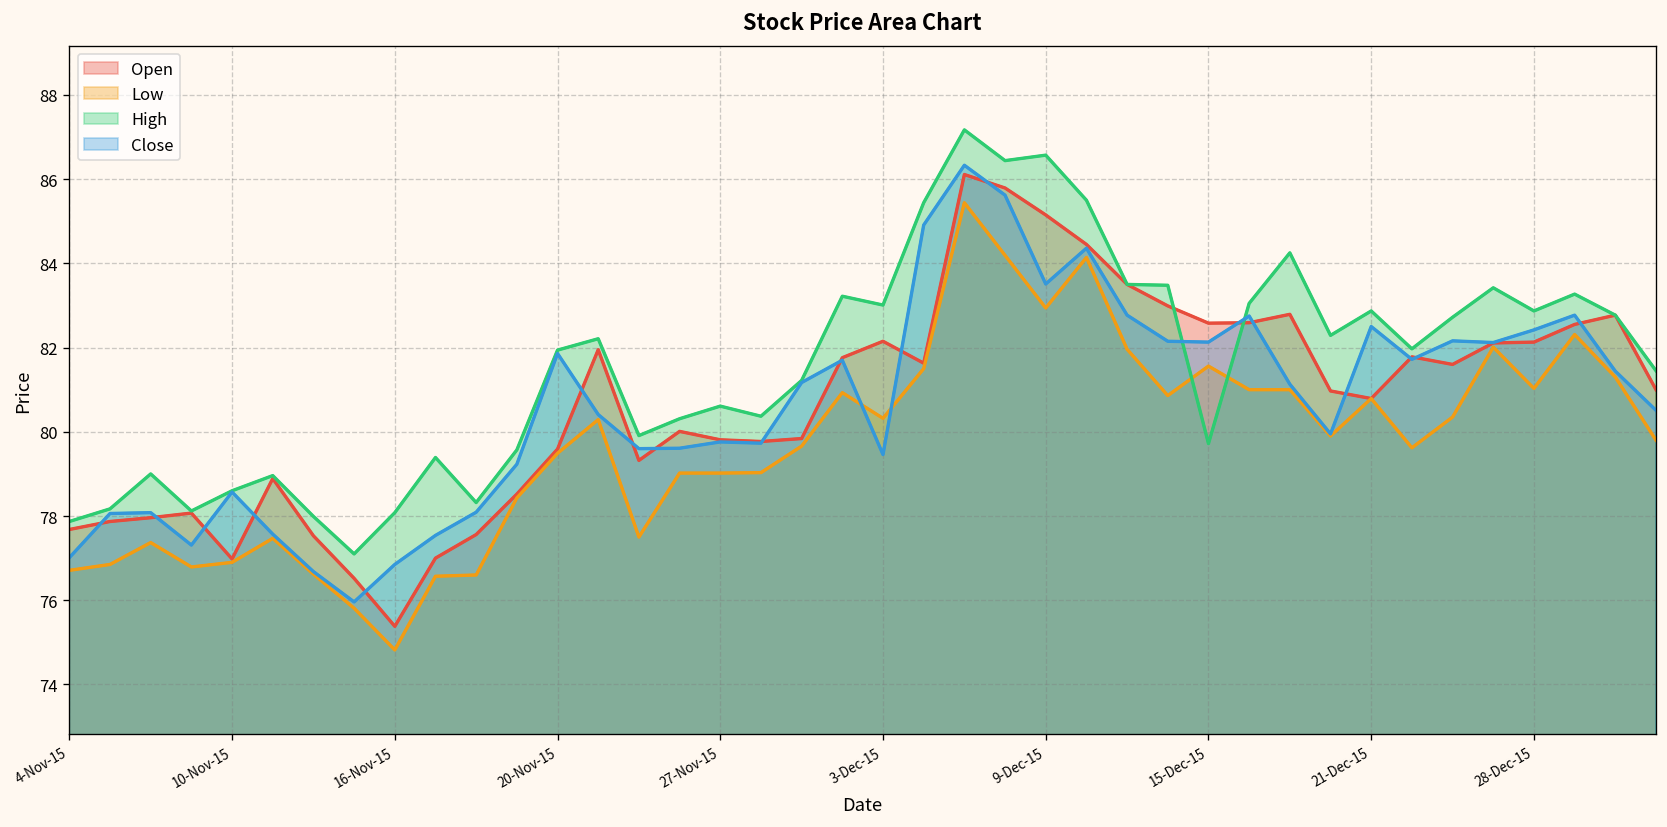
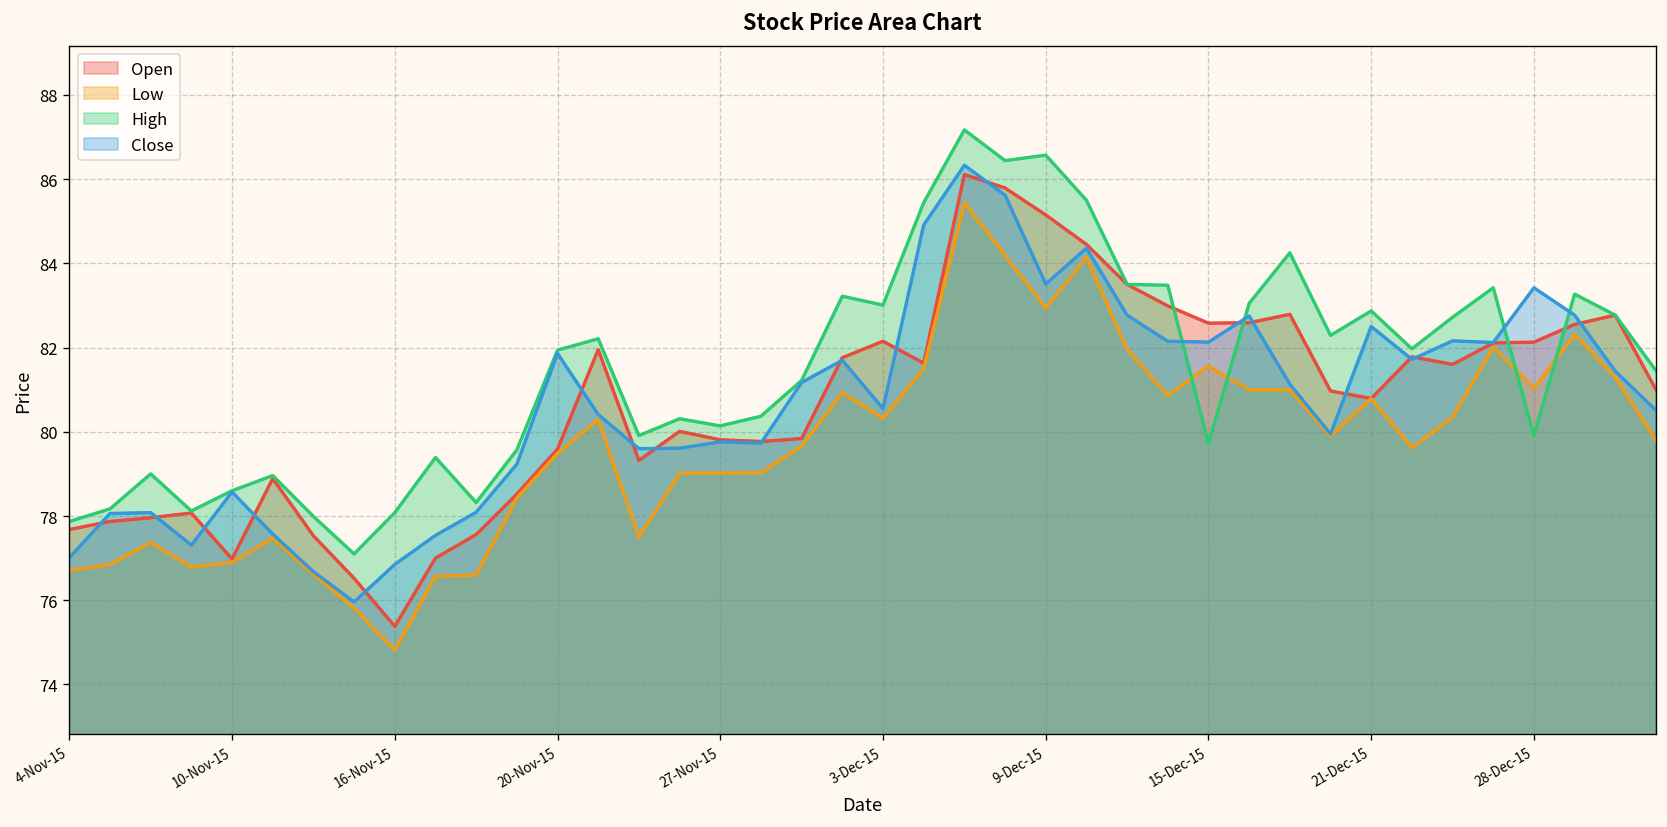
  {
    "High": {
      "4-Nov-15": 77.9,
      "16-Nov-15": 78.1,
      "20-Nov-15": 81.9,
-     "27-Nov-15": 80.6,
+     "27-Nov-15": 80.1,
      "3-Dec-15": 83.0,
      "9-Dec-15": 86.6,
      "15-Dec-15": 79.7,
      "21-Dec-15": 82.9,
-     "28-Dec-15": 82.9
+     "28-Dec-15": 79.9
    },
    "Close": {
      "4-Nov-15": 77.0,
      "16-Nov-15": 76.9,
      "20-Nov-15": 81.9,
-     "3-Dec-15": 79.5,
+     "3-Dec-15": 80.6,
      "9-Dec-15": 83.5,
      "15-Dec-15": 82.1,
      "21-Dec-15": 82.5,
-     "28-Dec-15": 82.4
+     "28-Dec-15": 83.4
    }
  }
